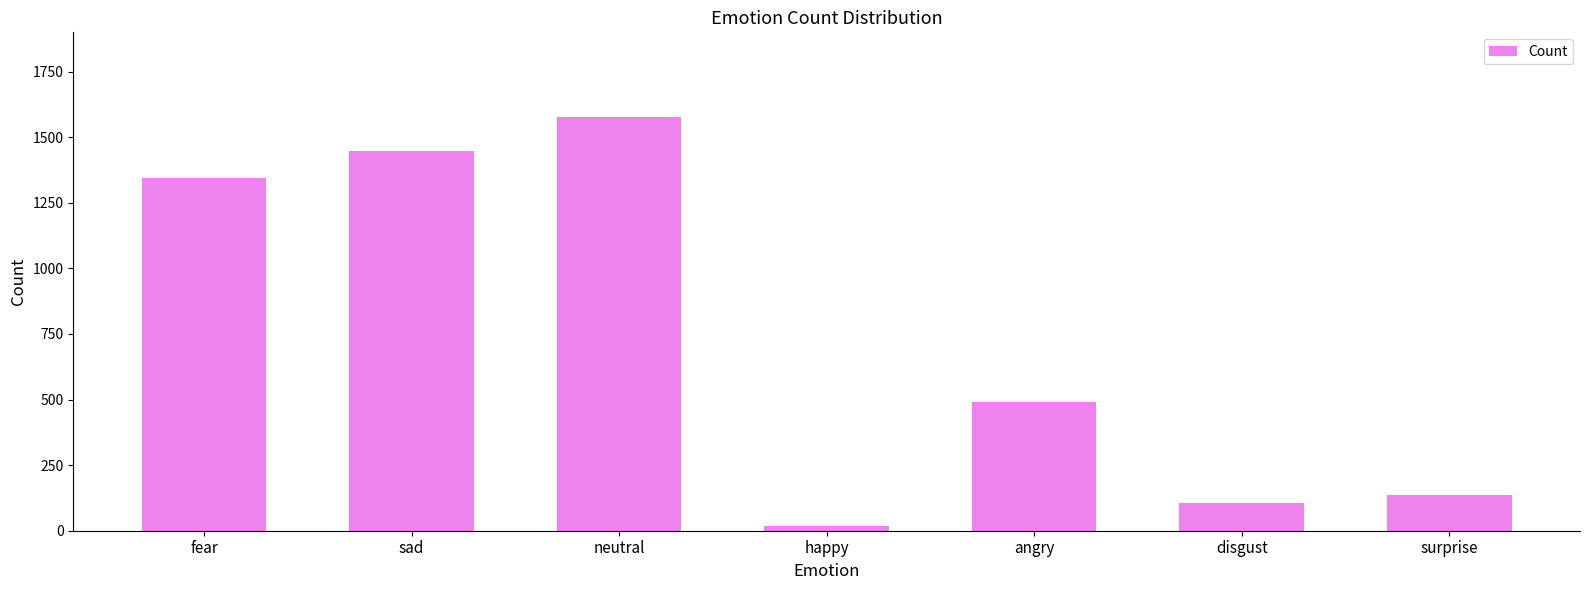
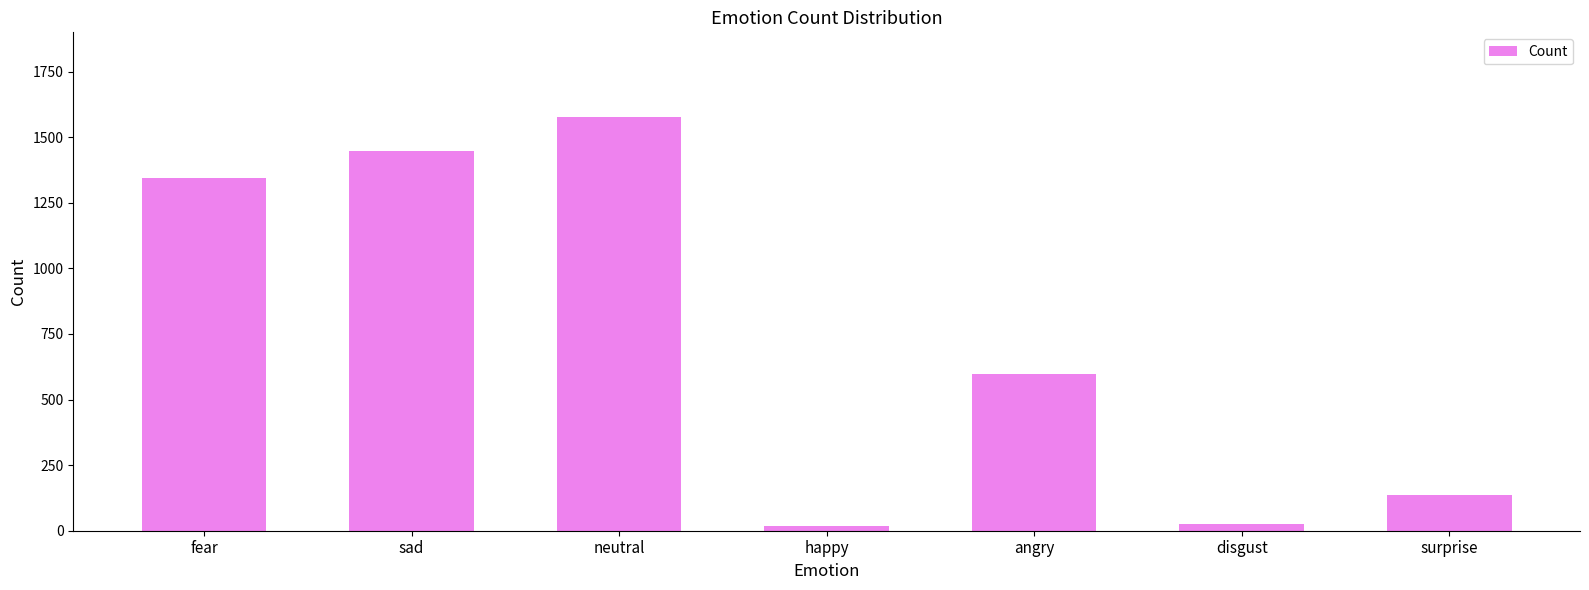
  {
    "fear": 1350,
    "sad": 1450,
    "neutral": 1580,
    "happy": 20,
-   "angry": 490,
-   "disgust": 110,
+   "angry": 600,
+   "disgust": 30,
    "surprise": 140
  }
